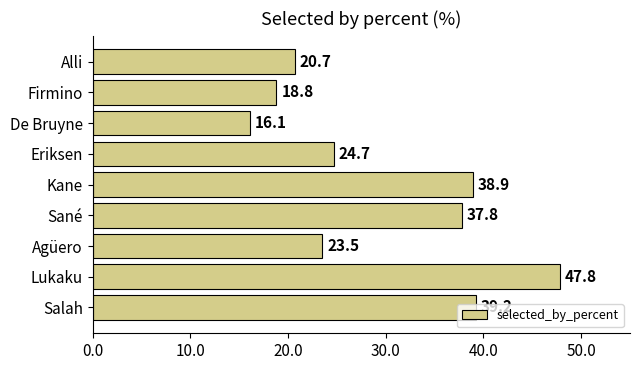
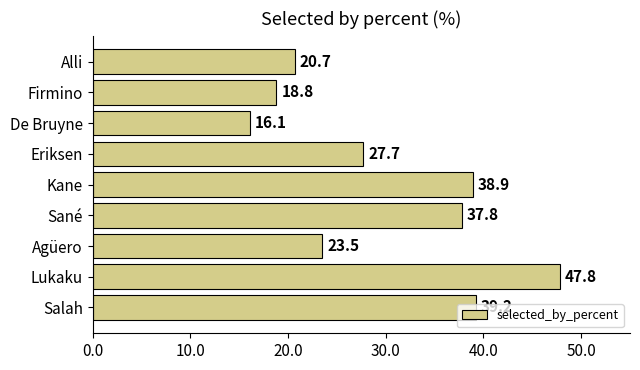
  {
    "Alli": 20.7,
    "Firmino": 18.8,
    "De Bruyne": 16.1,
-   "Eriksen": 24.7,
+   "Eriksen": 27.7,
    "Kane": 38.9,
    "Sané": 37.8,
    "Agüero": 23.5,
    "Lukaku": 47.8
  }
